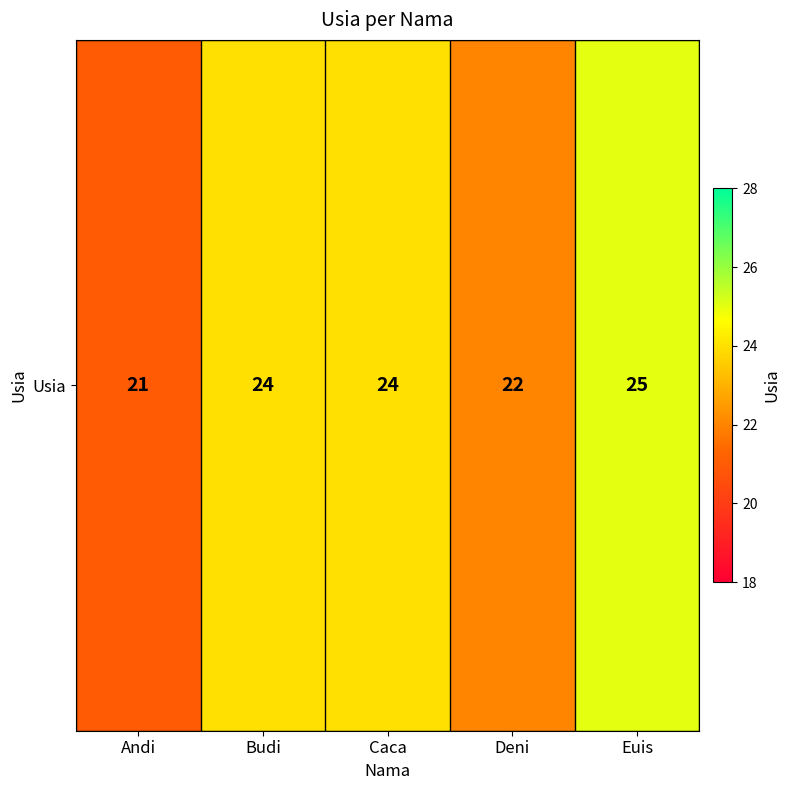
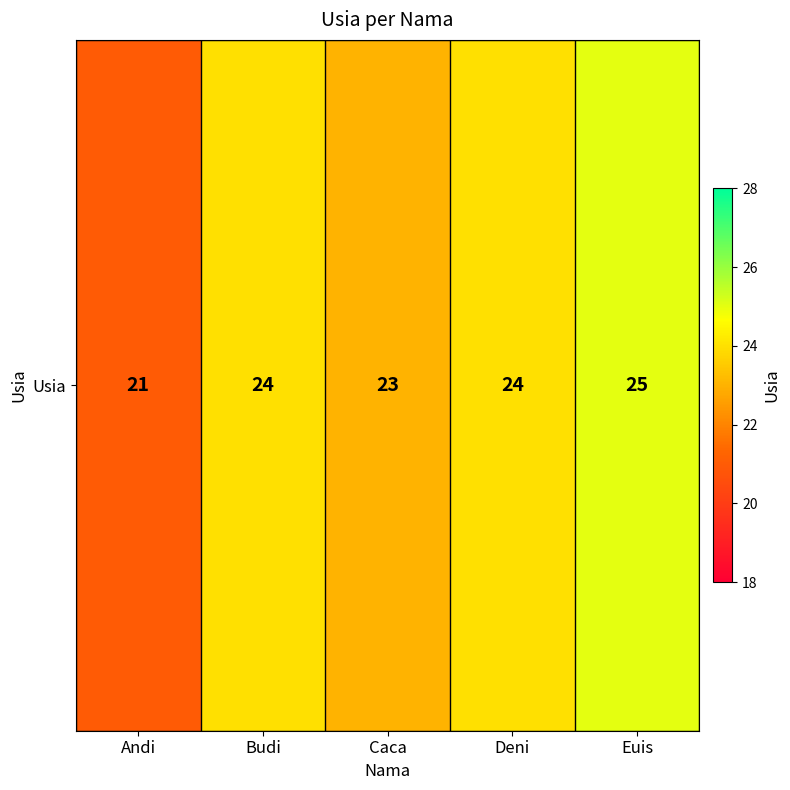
  {
    "Usia": {
      "Andi": 21,
      "Budi": 24,
-     "Caca": 24,
-     "Deni": 22,
+     "Caca": 23,
+     "Deni": 24,
      "Euis": 25
    }
  }
